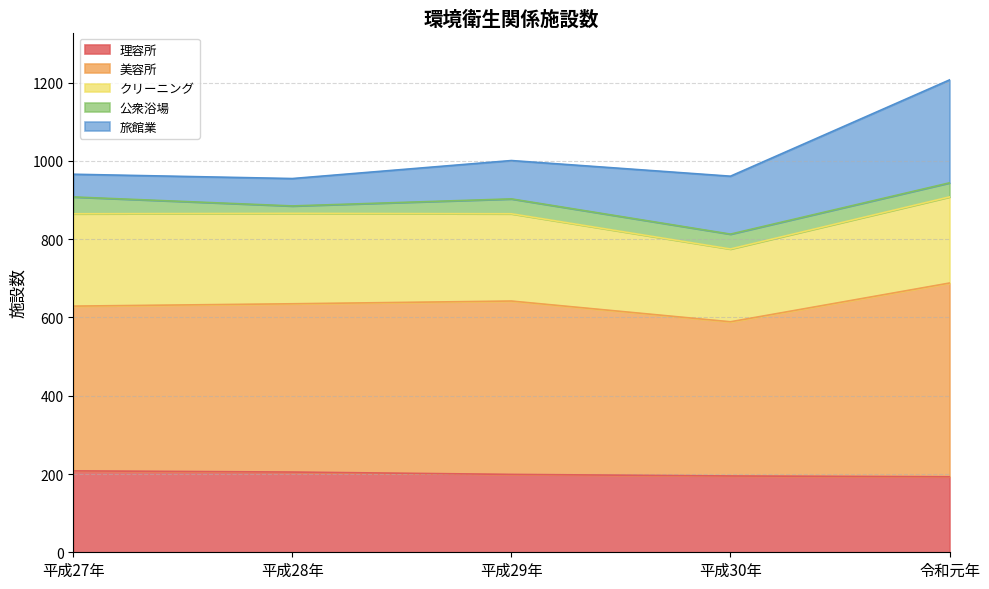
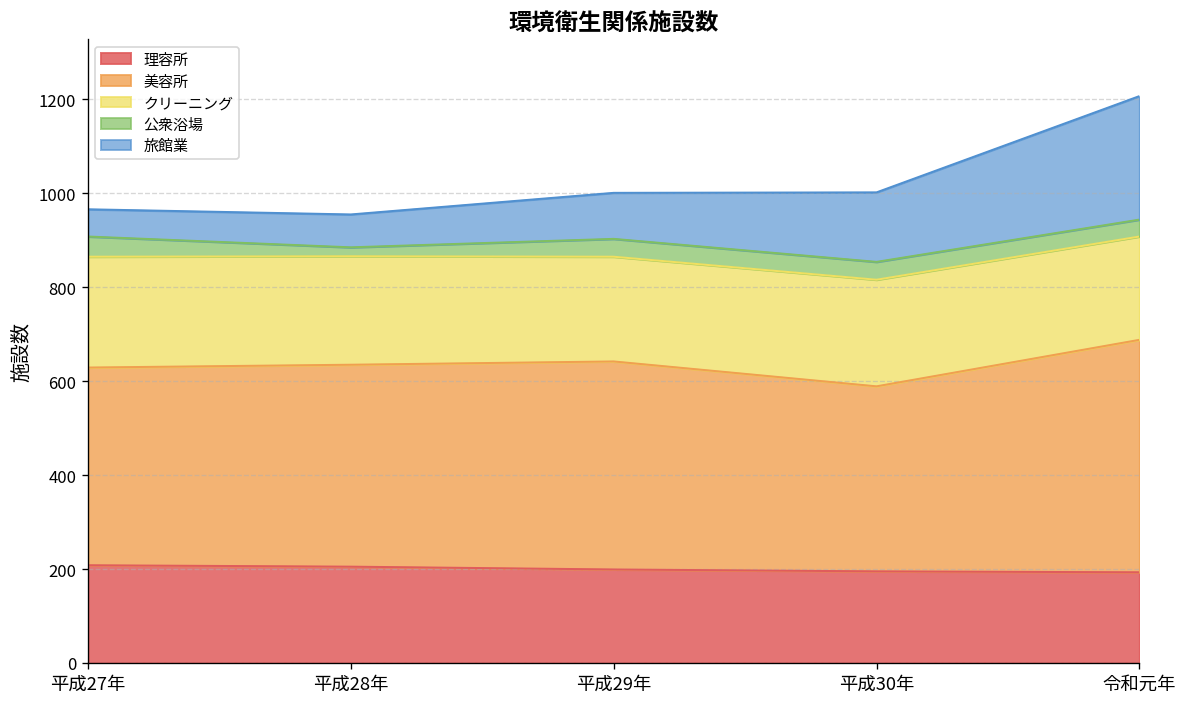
  {
    "理容所": {
      "平成27年": 210,
      "平成28年": 210,
      "平成29年": 200,
      "平成30年": 200,
      "令和元年": 190
    },
    "美容所": {
      "平成27年": 420,
      "平成28年": 430,
      "平成29年": 440,
      "平成30年": 390,
      "令和元年": 500
    },
    "クリーニング": {
      "平成27年": 240,
      "平成28年": 230,
      "平成29年": 220,
-     "平成30年": 190,
+     "平成30年": 230,
      "令和元年": 220
    },
    "公衆浴場": {
      "平成27年": 40,
      "平成28年": 20,
      "平成29年": 40,
      "平成30年": 40,
      "令和元年": 40
    },
    "旅館業": {
      "平成27年": 60,
      "平成28年": 70,
      "平成29年": 100,
      "平成30年": 150,
      "令和元年": 260
    }
  }
